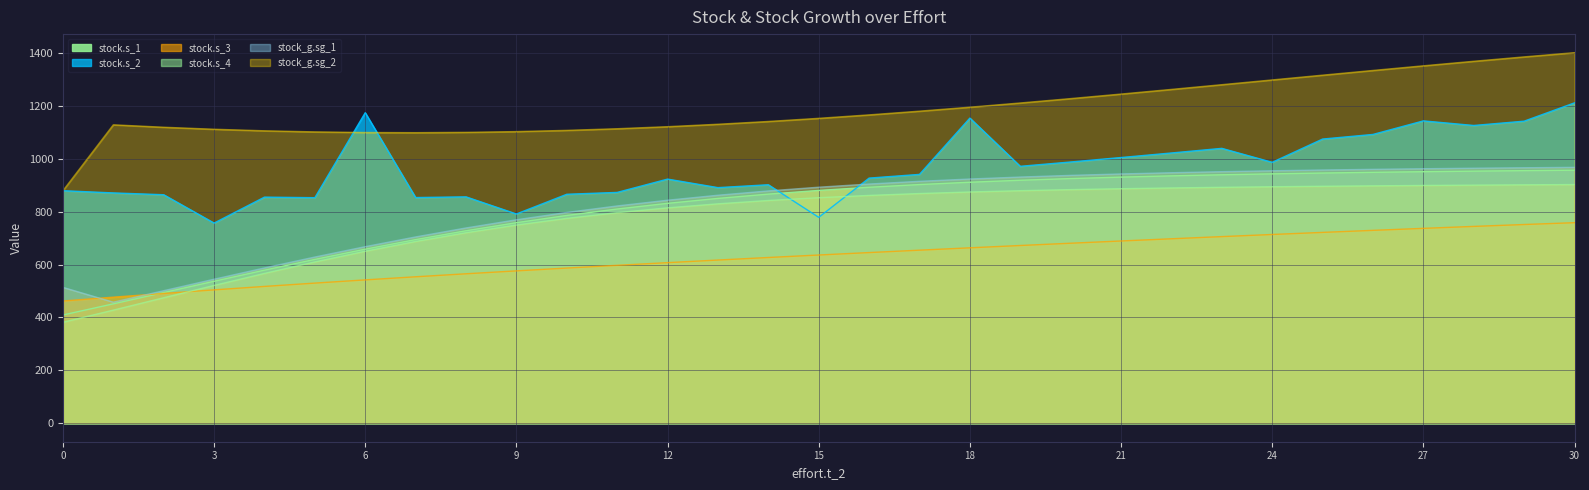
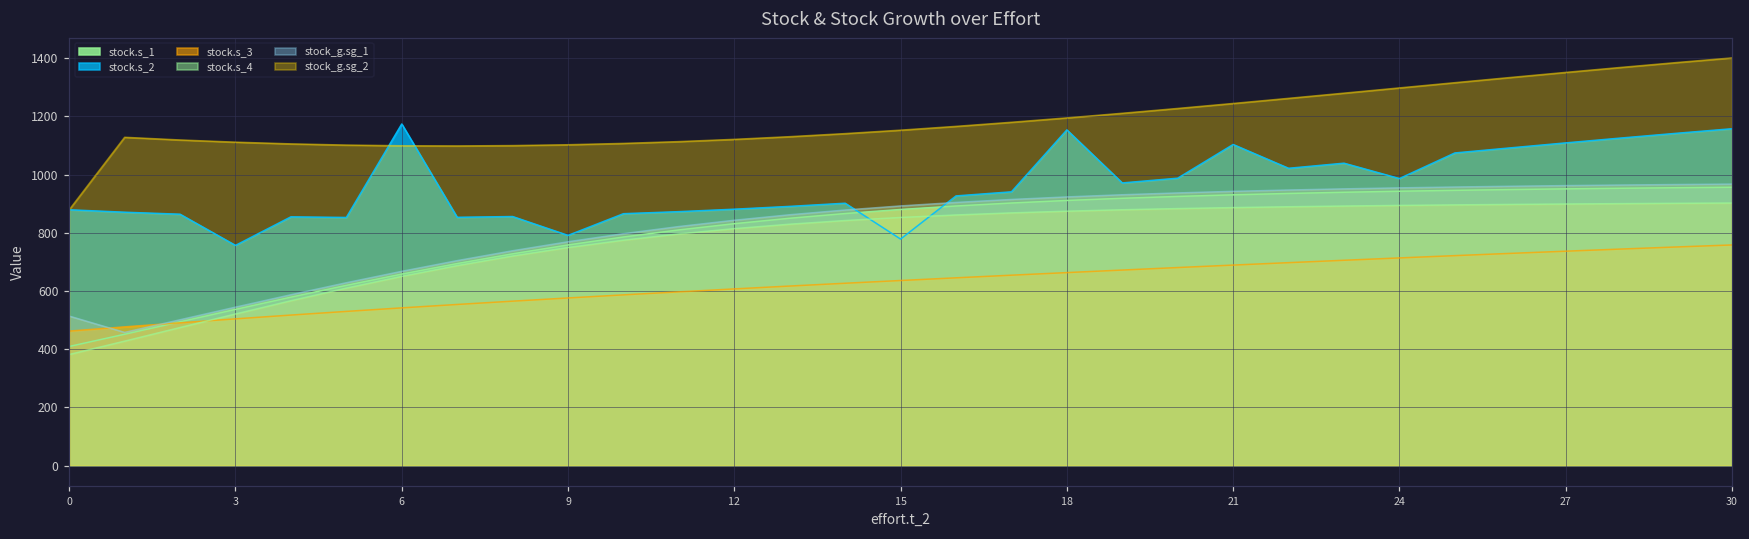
  {
    "stock.s_2": {
      "3": 760,
      "6": 1170,
      "9": 790,
-     "12": 920,
+     "12": 880,
      "15": 780,
      "18": 1150,
-     "21": 1000,
+     "21": 1100,
      "24": 990,
-     "27": 1140,
-     "30": 1210
+     "27": 1110,
+     "30": 1160
    },
    "stock_g.sg_1": {
      "0": 510,
      "9": 770,
      "12": 840,
      "15": 890,
      "18": 920,
      "21": 940,
      "24": 950,
      "27": 960,
      "30": 970
    }
  }
